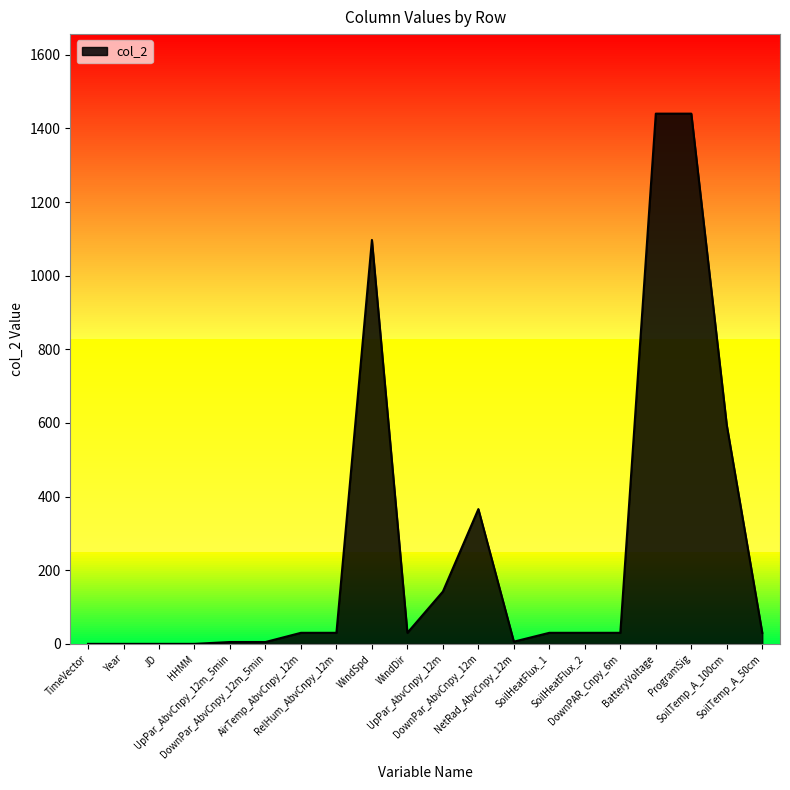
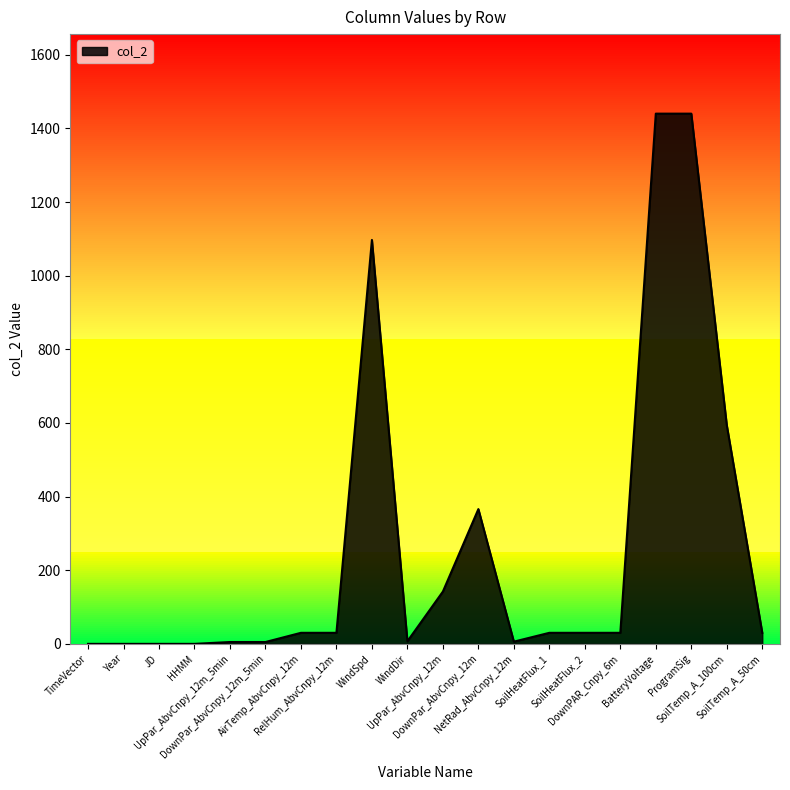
  {
    "TimeVector": 0,
    "Year": 0,
    "JD": 0,
    "HHMM": 0,
    "UpPar_AbvCnpy_12m_5min": 10,
    "DownPar_AbvCnpy_12m_5min": 10,
    "AirTemp_AbvCnpy_12m": 30,
    "RelHum_AbvCnpy_12m": 30,
    "WindSpd": 1100,
-   "WindDir": 30,
+   "WindDir": 10,
    "UpPar_AbvCnpy_12m": 140,
    "DownPar_AbvCnpy_12m": 370,
    "NetRad_AbvCnpy_12m": 10,
    "SoilHeatFlux_1": 30,
    "SoilHeatFlux_2": 30,
    "DownPAR_Cnpy_6m": 30,
    "BatteryVoltage": 1440,
    "ProgramSig": 1440,
    "SoilTemp_A_100cm": 590,
    "SoilTemp_A_50cm": 30
  }
